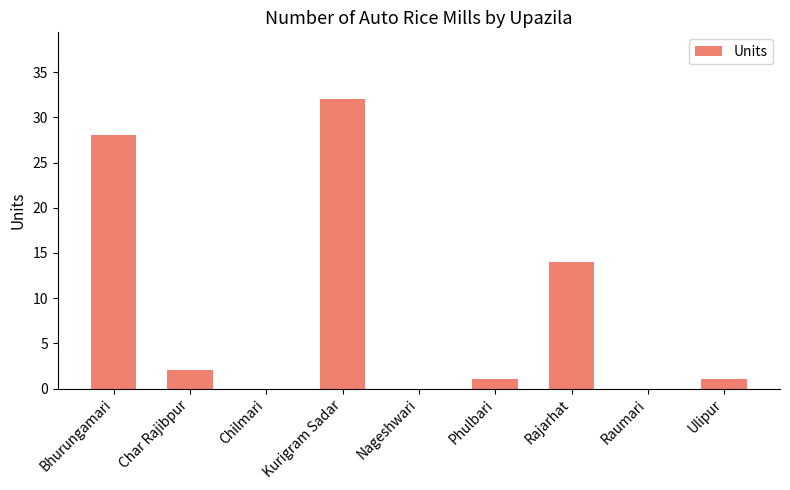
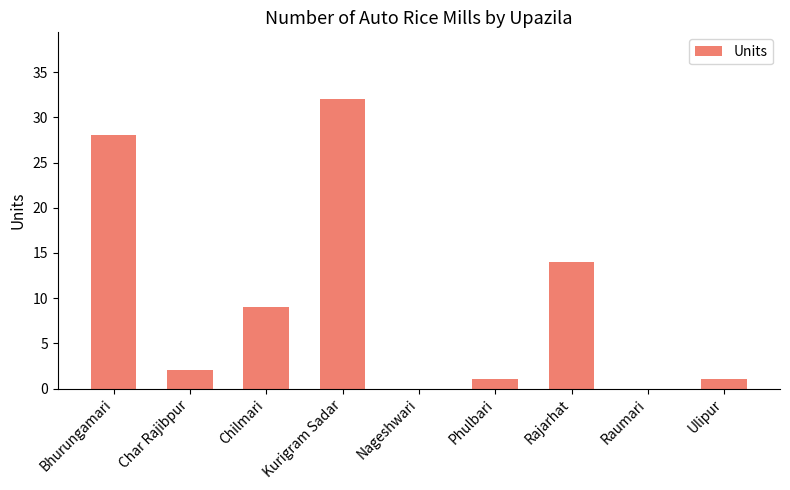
  {
    "Bhurungamari": 28,
    "Char Rajibpur": 2,
-   "Chilmari": 0,
+   "Chilmari": 9,
    "Kurigram Sadar": 32,
    "Nageshwari": 0,
    "Phulbari": 1,
    "Rajarhat": 14,
    "Raumari": 0,
    "Ulipur": 1
  }
